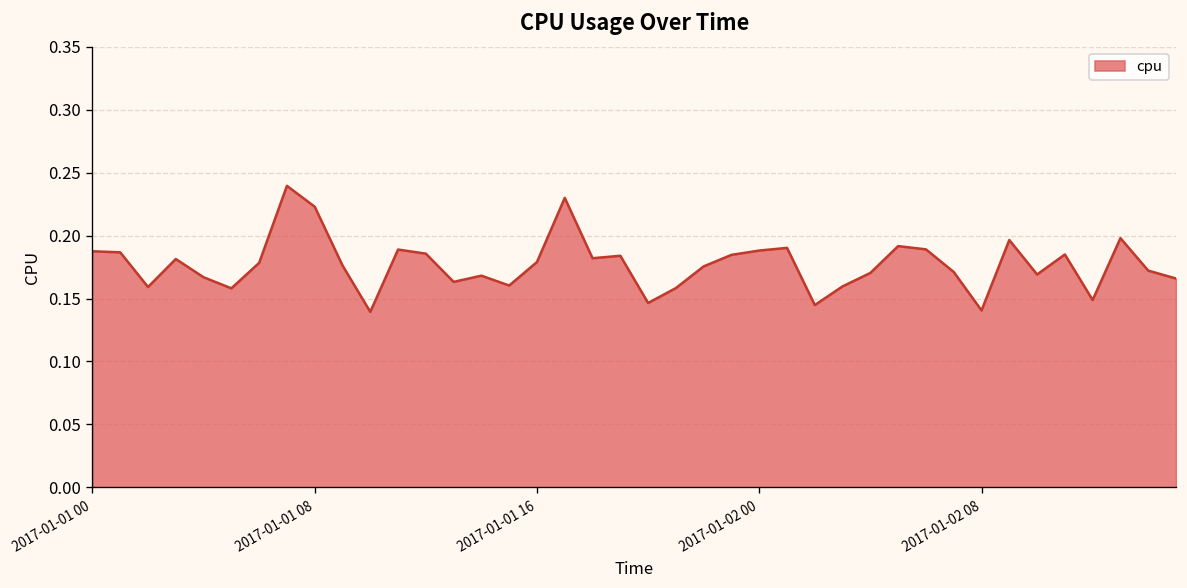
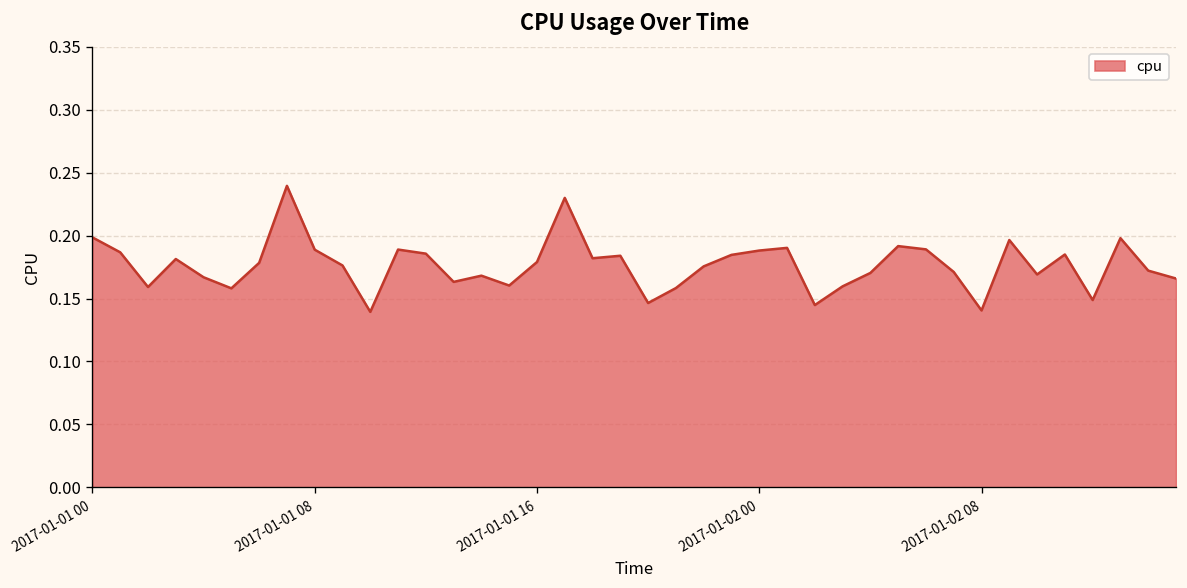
  {
-   "2017-01-01 00": 0.188,
-   "2017-01-01 08": 0.223,
+   "2017-01-01 00": 0.199,
+   "2017-01-01 08": 0.189,
    "2017-01-01 16": 0.179,
    "2017-01-02 00": 0.188,
    "2017-01-02 08": 0.141
  }
